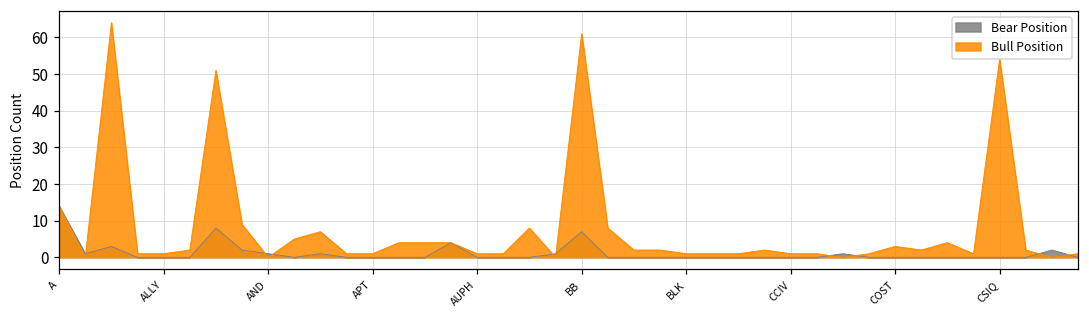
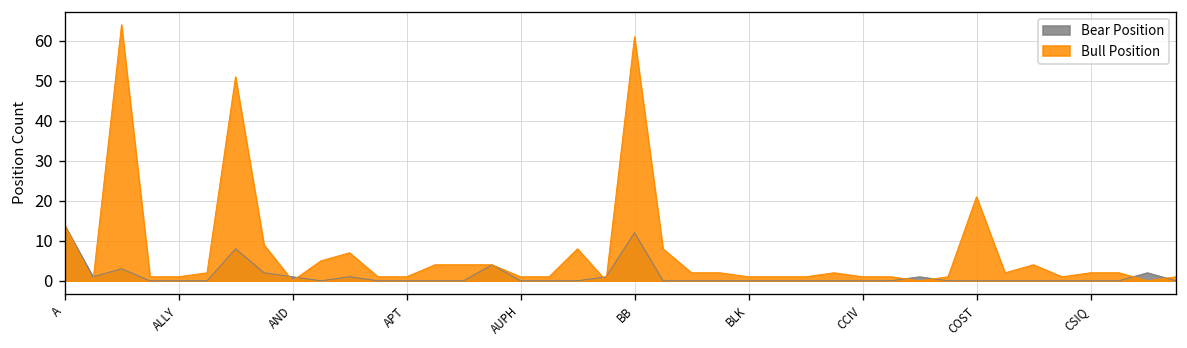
  {
    "Bear Position": {
      "ALLY": 0,
      "AND": 1,
      "APT": 0,
      "AUPH": 0,
-     "BB": 7,
+     "BB": 12,
      "BLK": 0,
      "CCIV": 0,
      "COST": 0,
      "CSIQ": 0
    },
    "Bull Position": {
      "ALLY": 1,
      "AND": 0,
      "APT": 1,
      "AUPH": 1,
      "BB": 61,
      "BLK": 1,
      "CCIV": 1,
-     "COST": 3,
-     "CSIQ": 54
+     "COST": 21,
+     "CSIQ": 2
    }
  }
